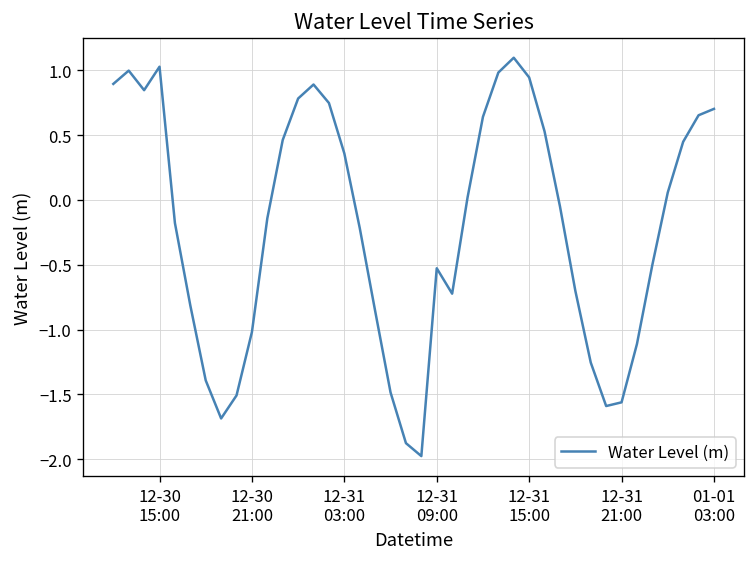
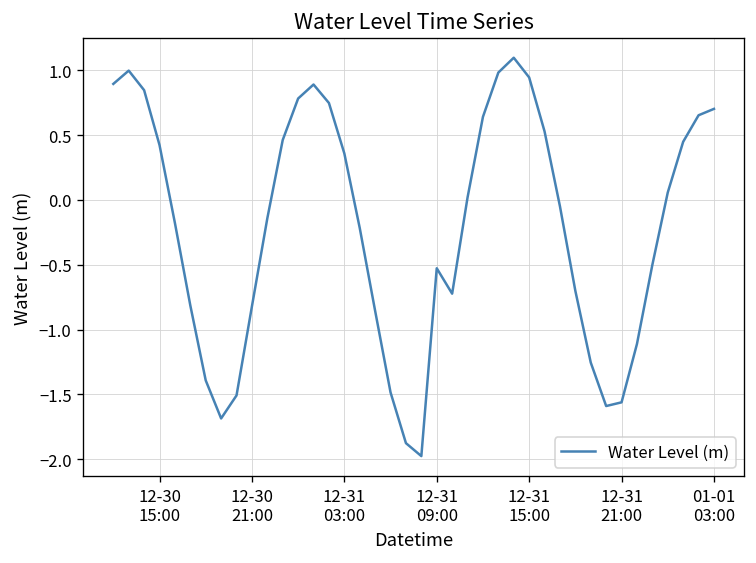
  {
-   "12-30 15:00": 1.03,
-   "12-30 21:00": -1.02,
+   "12-30 15:00": 0.42,
+   "12-30 21:00": -0.82,
    "12-31 03:00": 0.36,
    "12-31 09:00": -0.53,
    "12-31 15:00": 0.94,
    "12-31 21:00": -1.56,
    "01-01 03:00": 0.70
  }
